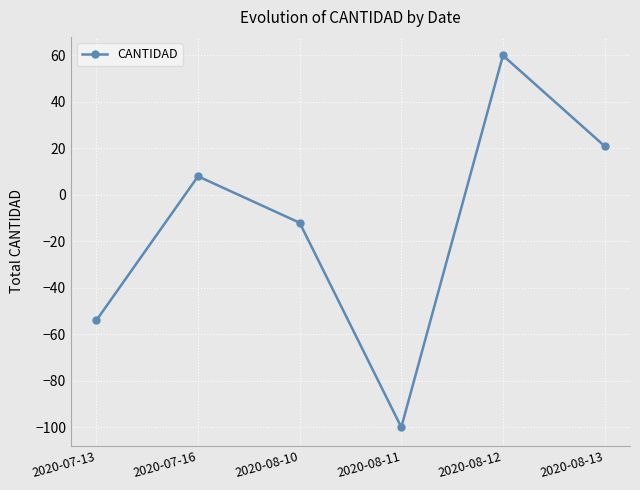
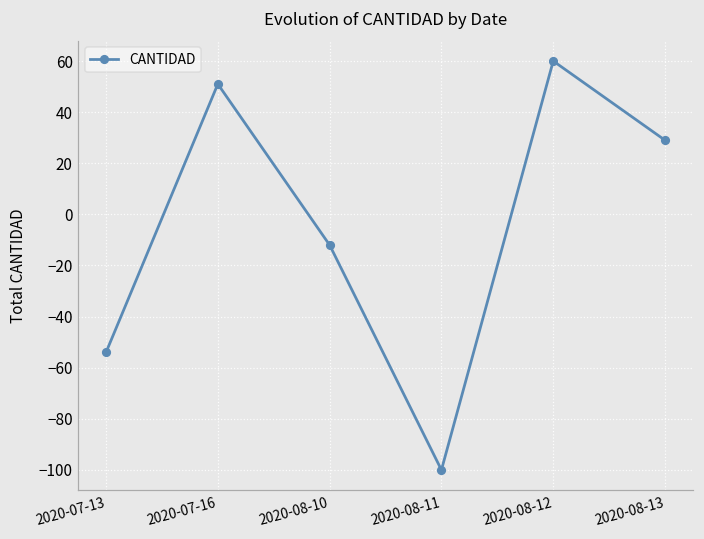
  {
    "2020-07-13": -54,
-   "2020-07-16": 8,
+   "2020-07-16": 51,
    "2020-08-10": -12,
    "2020-08-11": -100,
    "2020-08-12": 60,
-   "2020-08-13": 21
+   "2020-08-13": 29
  }
